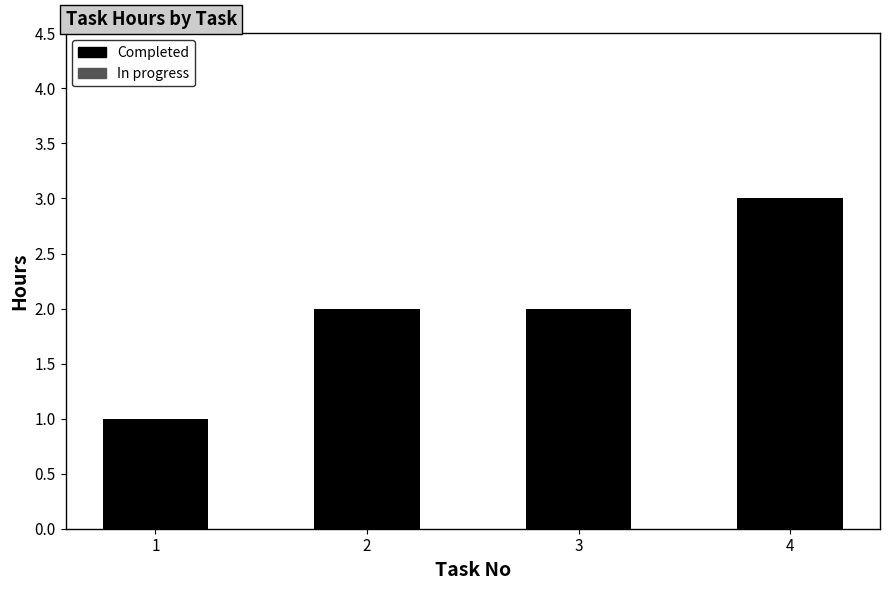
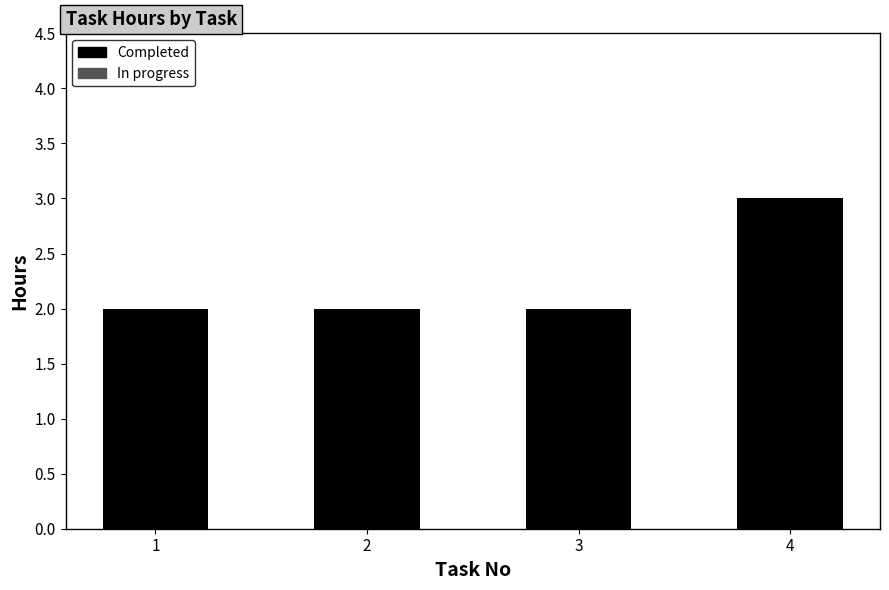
  {
-   "1": 1,
+   "1": 2,
    "2": 2,
    "3": 2,
    "4": 3
  }
